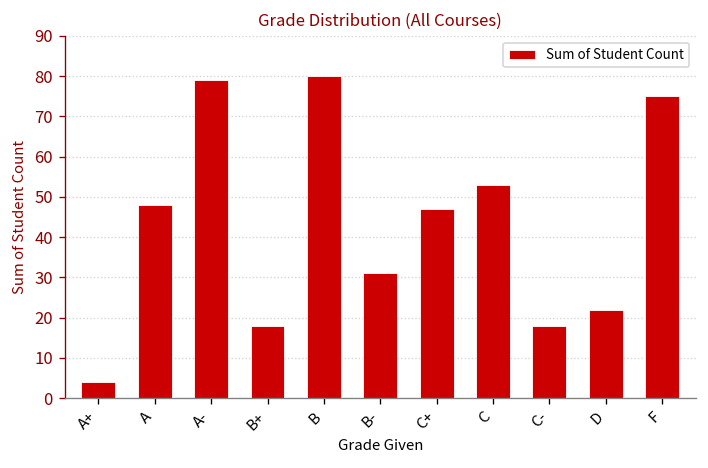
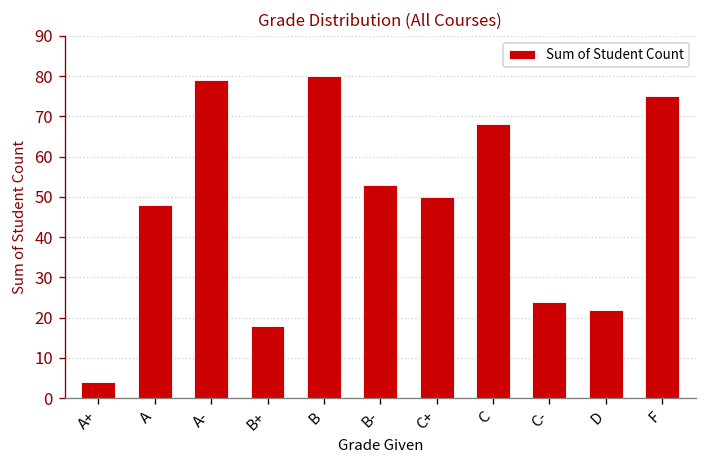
  {
    "A+": 4,
    "A": 48,
    "A-": 79,
    "B+": 18,
    "B": 80,
-   "B-": 31,
-   "C+": 47,
-   "C": 53,
-   "C-": 18,
+   "B-": 53,
+   "C+": 50,
+   "C": 68,
+   "C-": 24,
    "D": 22,
    "F": 75
  }
